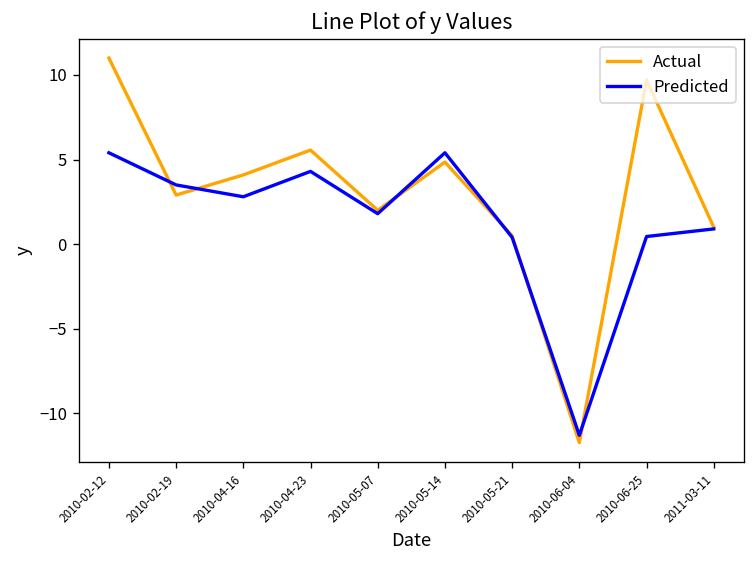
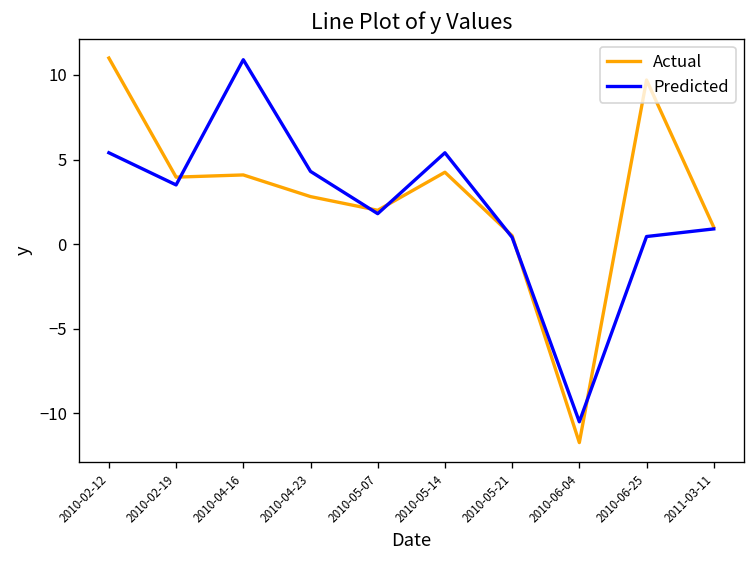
  {
    "Actual": {
      "2010-02-12": 11.0,
-     "2010-02-19": 2.9,
+     "2010-02-19": 4.0,
      "2010-04-16": 4.1,
-     "2010-04-23": 5.6,
+     "2010-04-23": 2.8,
      "2010-05-07": 2.0,
-     "2010-05-14": 4.9,
+     "2010-05-14": 4.3,
      "2010-06-04": -11.7
    },
    "Predicted": {
      "2010-02-12": 5.4,
      "2010-02-19": 3.5,
-     "2010-04-16": 2.8,
+     "2010-04-16": 10.9,
      "2010-04-23": 4.3,
      "2010-05-07": 1.8,
      "2010-05-14": 5.4,
-     "2010-06-04": -11.3,
+     "2010-06-04": -10.5,
      "2010-06-25": 0.5
    }
  }
